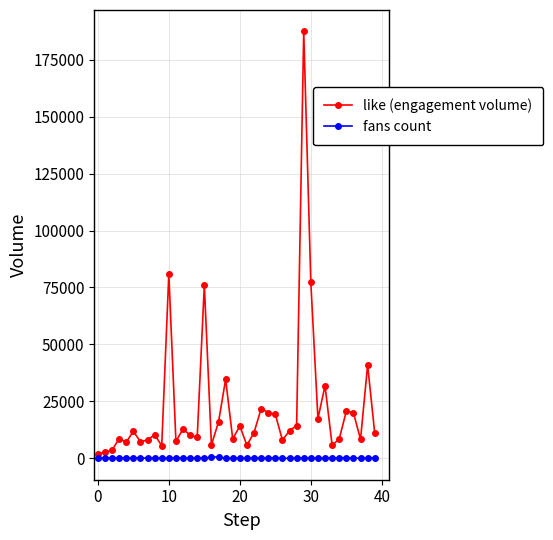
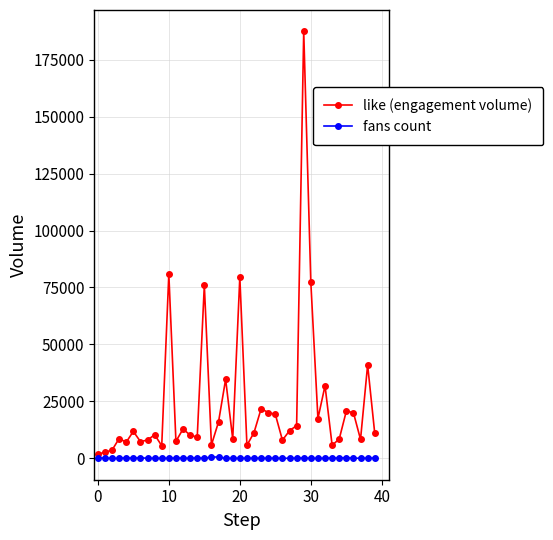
  {
    "like (engagement volume)": {
      "0": 2000,
      "10": 81000,
-     "20": 14000,
+     "20": 80000,
      "30": 77000
    },
    "fans count": {
      "0": 0,
      "10": 0,
      "20": 0,
      "30": 0
    }
  }
